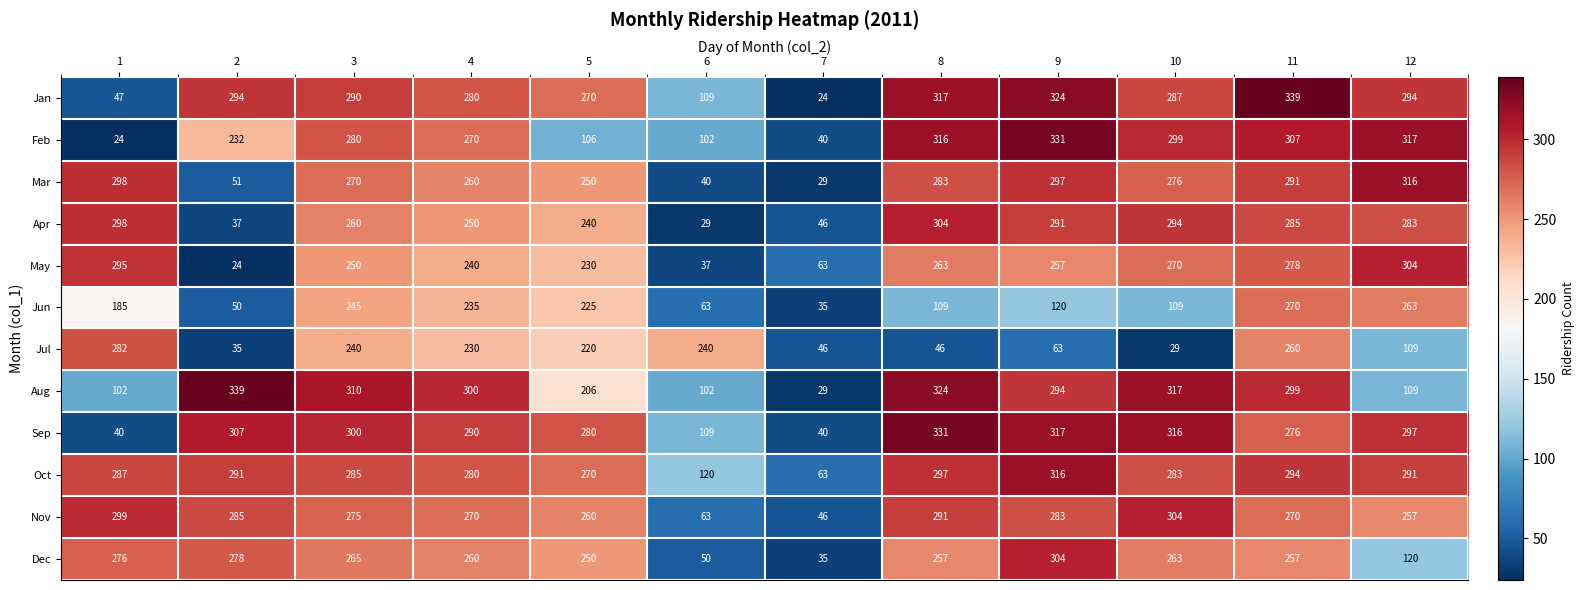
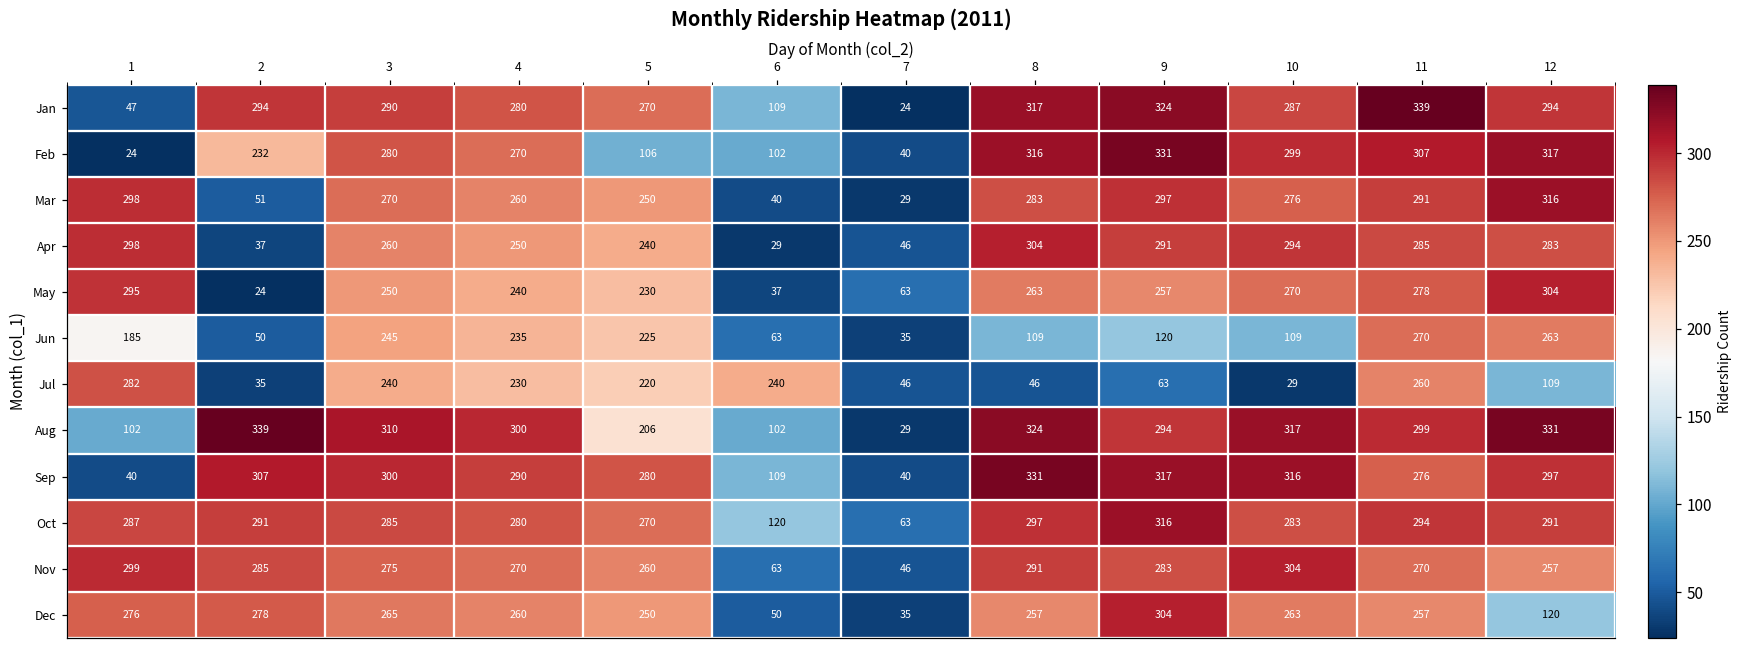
  {
    "Jan": {
      "1": 47,
      "2": 294,
      "3": 290,
      "4": 280,
      "5": 270,
      "6": 109,
      "7": 24,
      "8": 317,
      "9": 324,
      "10": 287,
      "11": 339,
      "12": 294
    },
    "Feb": {
      "1": 24,
      "2": 232,
      "3": 280,
      "4": 270,
      "5": 106,
      "6": 102,
      "7": 40,
      "8": 316,
      "9": 331,
      "10": 299,
      "11": 307,
      "12": 317
    },
    "Mar": {
      "1": 298,
      "2": 51,
      "3": 270,
      "4": 260,
      "5": 250,
      "6": 40,
      "7": 29,
      "8": 283,
      "9": 297,
      "10": 276,
      "11": 291,
      "12": 316
    },
    "Apr": {
      "1": 298,
      "2": 37,
      "3": 260,
      "4": 250,
      "5": 240,
      "6": 29,
      "7": 46,
      "8": 304,
      "9": 291,
      "10": 294,
      "11": 285,
      "12": 283
    },
    "May": {
      "1": 295,
      "2": 24,
      "3": 250,
      "4": 240,
      "5": 230,
      "6": 37,
      "7": 63,
      "8": 263,
      "9": 257,
      "10": 270,
      "11": 278,
      "12": 304
    },
    "Jun": {
      "1": 185,
      "2": 50,
      "3": 245,
      "4": 235,
      "5": 225,
      "6": 63,
      "7": 35,
      "8": 109,
      "9": 120,
      "10": 109,
      "11": 270,
      "12": 263
    },
    "Jul": {
      "1": 282,
      "2": 35,
      "3": 240,
      "4": 230,
      "5": 220,
      "6": 240,
      "7": 46,
      "8": 46,
      "9": 63,
      "10": 29,
      "11": 260,
      "12": 109
    },
    "Aug": {
      "1": 102,
      "2": 339,
      "3": 310,
      "4": 300,
      "5": 206,
      "6": 102,
      "7": 29,
      "8": 324,
      "9": 294,
      "10": 317,
      "11": 299,
-     "12": 109
+     "12": 331
    },
    "Sep": {
      "1": 40,
      "2": 307,
      "3": 300,
      "4": 290,
      "5": 280,
      "6": 109,
      "7": 40,
      "8": 331,
      "9": 317,
      "10": 316,
      "11": 276,
      "12": 297
    },
    "Oct": {
      "1": 287,
      "2": 291,
      "3": 285,
      "4": 280,
      "5": 270,
      "6": 120,
      "7": 63,
      "8": 297,
      "9": 316,
      "10": 283,
      "11": 294,
      "12": 291
    },
    "Nov": {
      "1": 299,
      "2": 285,
      "3": 275,
      "4": 270,
      "5": 260,
      "6": 63,
      "7": 46,
      "8": 291,
      "9": 283,
      "10": 304,
      "11": 270,
      "12": 257
    },
    "Dec": {
      "1": 276,
      "2": 278,
      "3": 265,
      "4": 260,
      "5": 250,
      "6": 50,
      "7": 35,
      "8": 257,
      "9": 304,
      "10": 263,
      "11": 257,
      "12": 120
    }
  }
